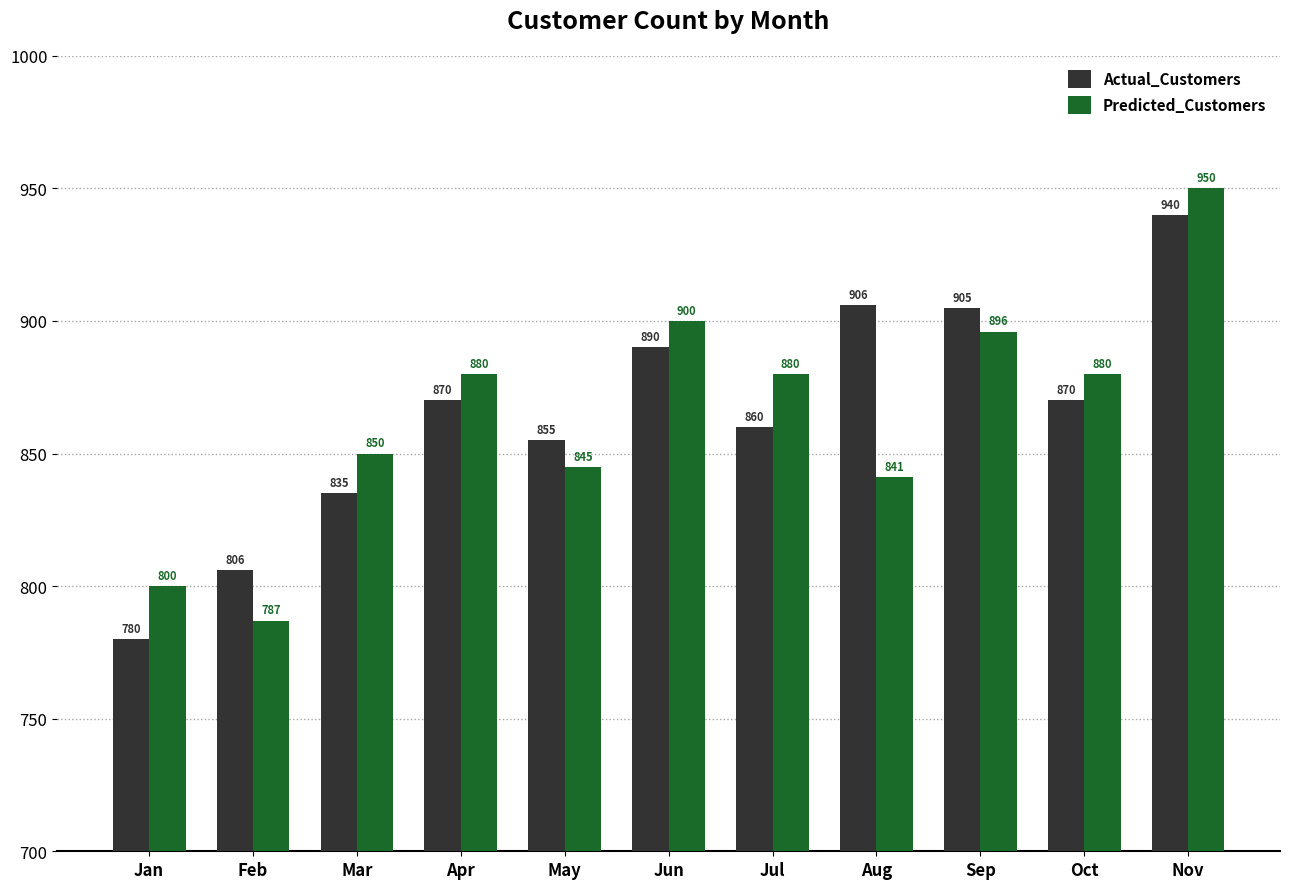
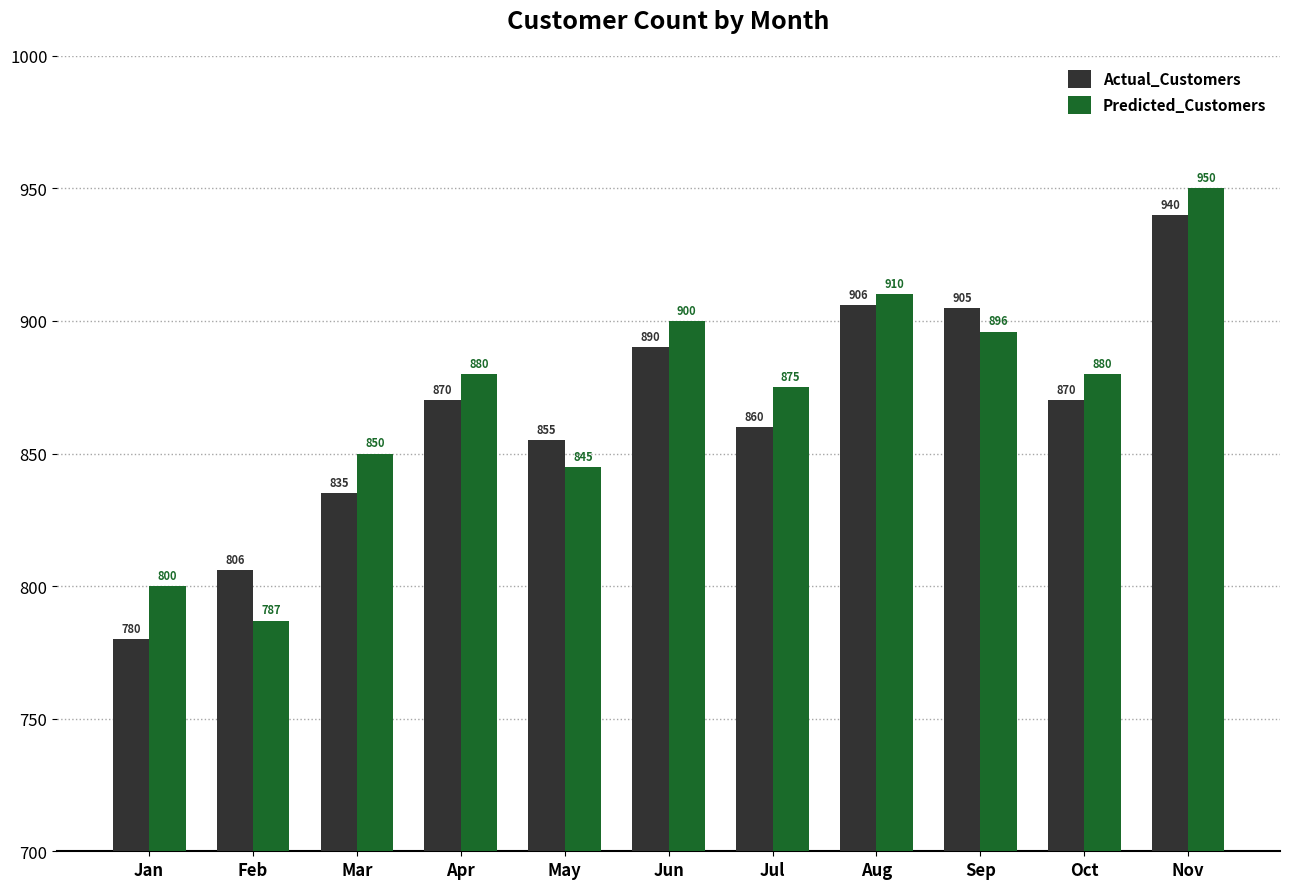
  {
    "Actual_Customers": {
      "Jan": 780,
      "Feb": 806,
      "Mar": 835,
      "Apr": 870,
      "May": 855,
      "Jun": 890,
      "Jul": 860,
      "Aug": 906,
      "Sep": 905,
      "Oct": 870,
      "Nov": 940
    },
    "Predicted_Customers": {
      "Jan": 800,
      "Feb": 787,
      "Mar": 850,
      "Apr": 880,
      "May": 845,
      "Jun": 900,
-     "Jul": 880,
-     "Aug": 841,
+     "Jul": 875,
+     "Aug": 910,
      "Sep": 896,
      "Oct": 880,
      "Nov": 950
    }
  }
